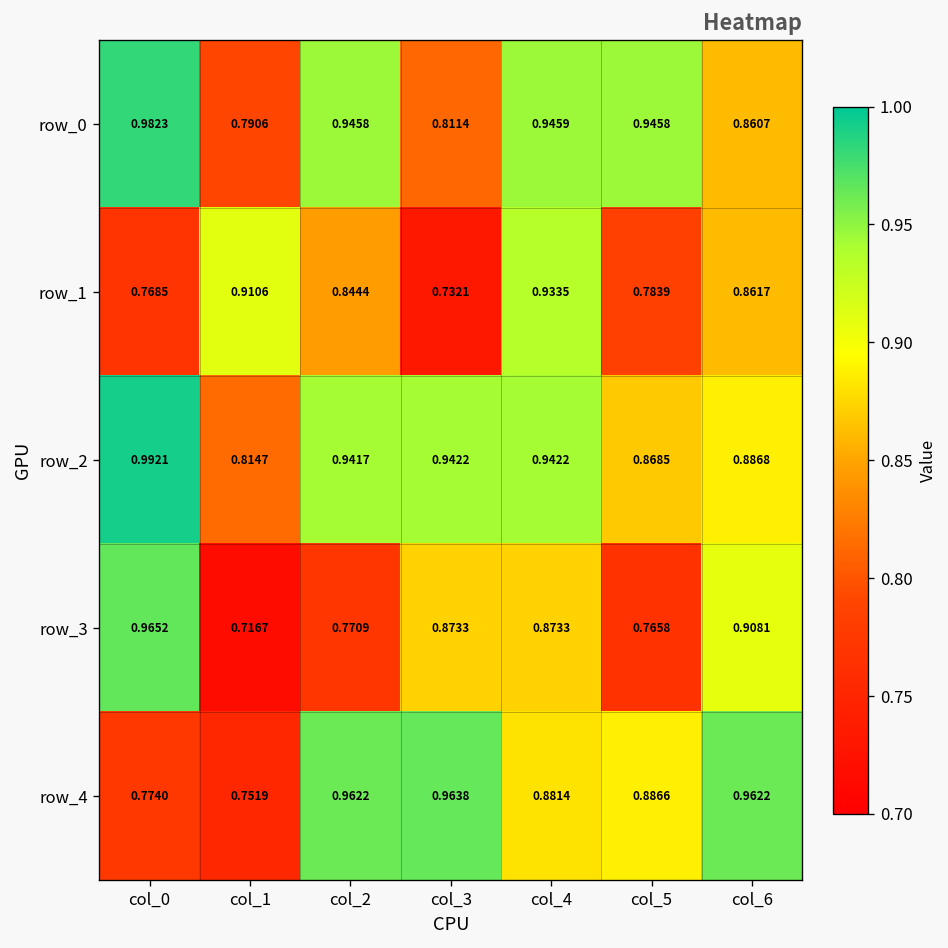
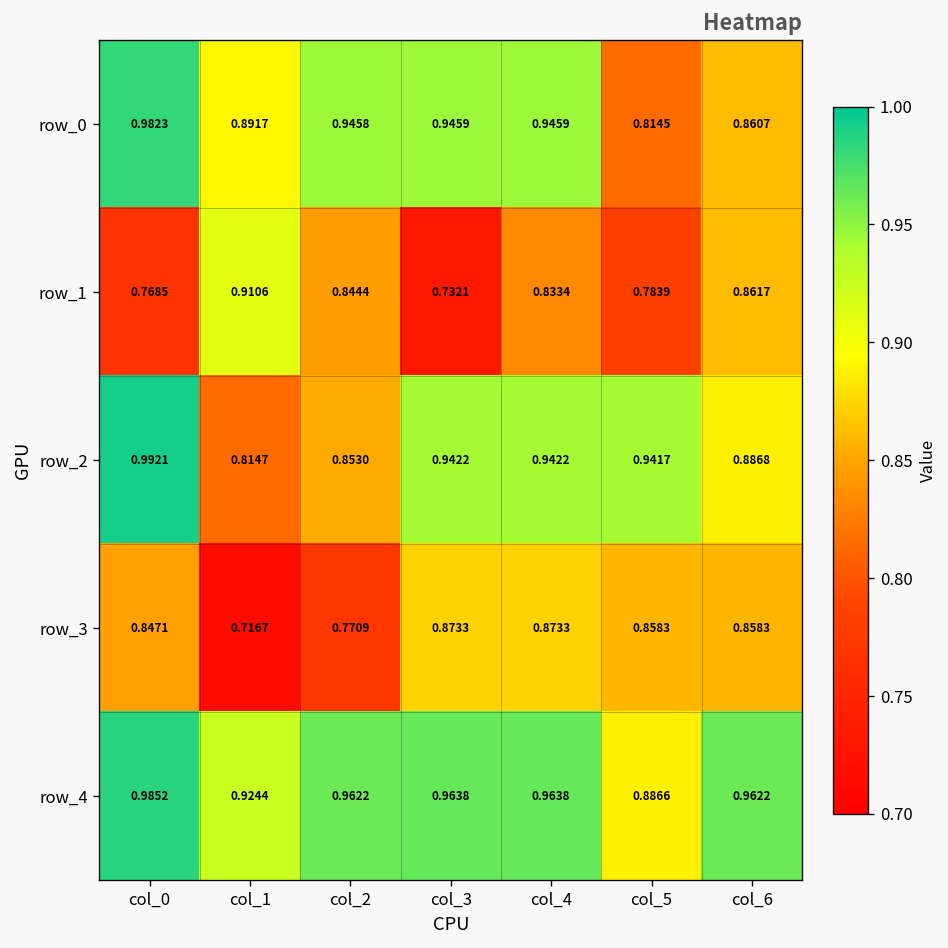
  {
    "row_0": {
      "col_0": 0.9823,
-     "col_1": 0.7906,
+     "col_1": 0.8917,
      "col_2": 0.9458,
-     "col_3": 0.8114,
+     "col_3": 0.9459,
      "col_4": 0.9459,
-     "col_5": 0.9458,
+     "col_5": 0.8145,
      "col_6": 0.8607
    },
    "row_1": {
      "col_0": 0.7685,
      "col_1": 0.9106,
      "col_2": 0.8444,
      "col_3": 0.7321,
-     "col_4": 0.9335,
+     "col_4": 0.8334,
      "col_5": 0.7839,
      "col_6": 0.8617
    },
    "row_2": {
      "col_0": 0.9921,
      "col_1": 0.8147,
-     "col_2": 0.9417,
+     "col_2": 0.8530,
      "col_3": 0.9422,
      "col_4": 0.9422,
-     "col_5": 0.8685,
+     "col_5": 0.9417,
      "col_6": 0.8868
    },
    "row_3": {
-     "col_0": 0.9652,
+     "col_0": 0.8471,
      "col_1": 0.7167,
      "col_2": 0.7709,
      "col_3": 0.8733,
      "col_4": 0.8733,
-     "col_5": 0.7658,
-     "col_6": 0.9081
+     "col_5": 0.8583,
+     "col_6": 0.8583
    },
    "row_4": {
-     "col_0": 0.7740,
-     "col_1": 0.7519,
+     "col_0": 0.9852,
+     "col_1": 0.9244,
      "col_2": 0.9622,
      "col_3": 0.9638,
-     "col_4": 0.8814,
+     "col_4": 0.9638,
      "col_5": 0.8866,
      "col_6": 0.9622
    }
  }
